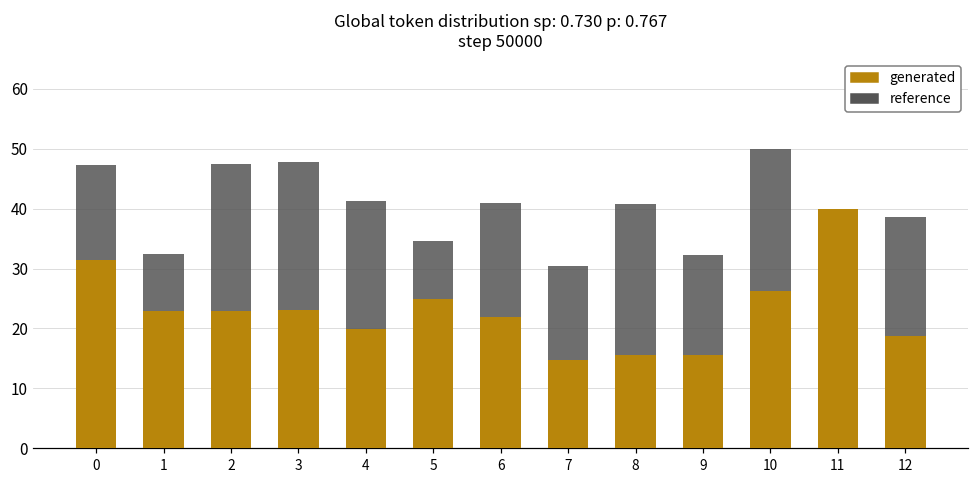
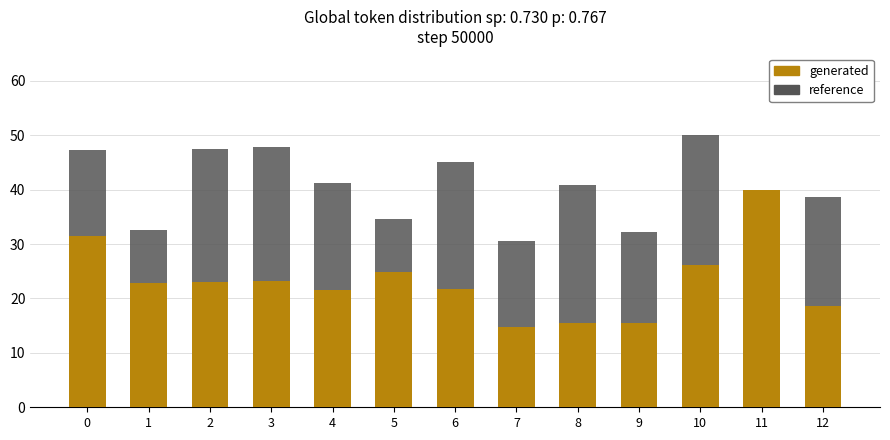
  {
    "generated": {
-     "4": 20,
+     "4": 22,
      "11": 40
    },
    "reference": {
      "0": 47,
      "1": 33,
      "2": 47,
      "3": 48,
      "4": 41,
      "5": 35,
-     "6": 41,
+     "6": 45,
      "7": 30,
      "8": 41,
      "9": 32,
      "10": 50,
      "12": 39
    }
  }
